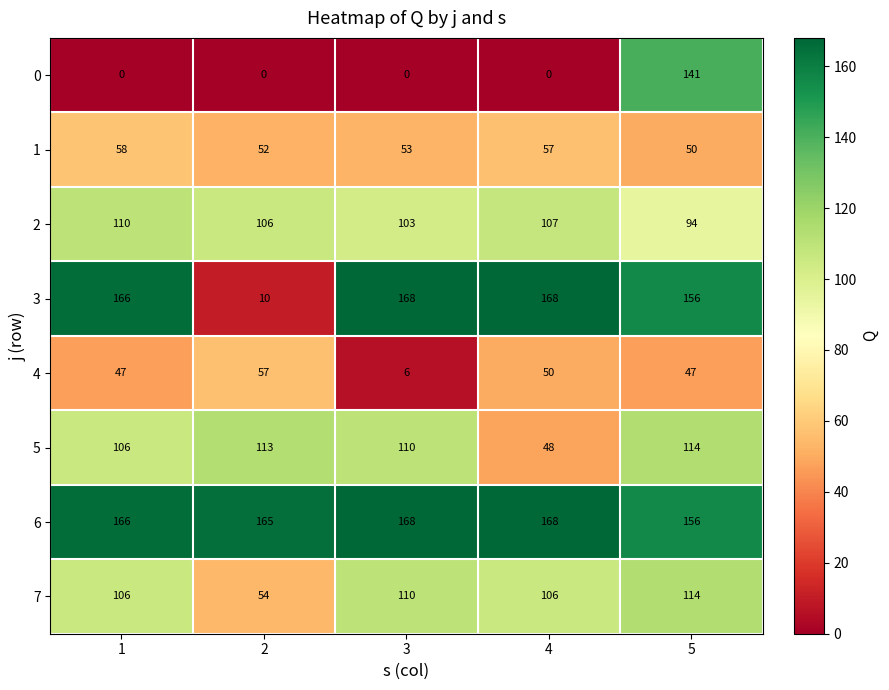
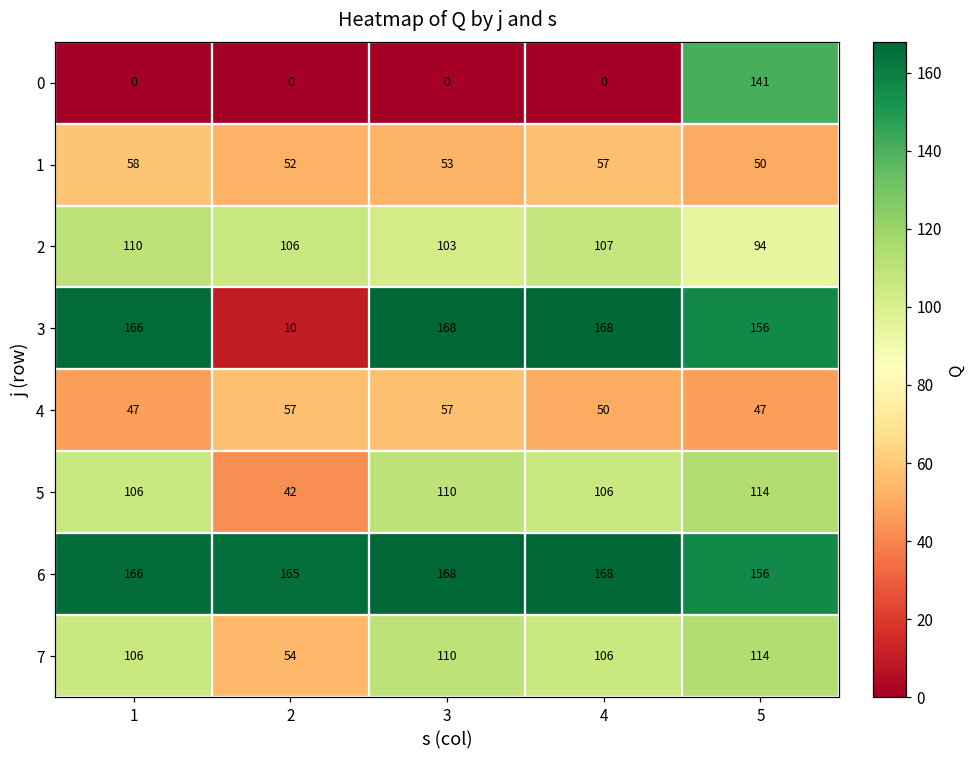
  {
    "0": {
      "1": 0,
      "2": 0,
      "3": 0,
      "4": 0,
      "5": 141
    },
    "1": {
      "1": 58,
      "2": 52,
      "3": 53,
      "4": 57,
      "5": 50
    },
    "2": {
      "1": 110,
      "2": 106,
      "3": 103,
      "4": 107,
      "5": 94
    },
    "3": {
      "1": 166,
      "2": 10,
      "3": 168,
      "4": 168,
      "5": 156
    },
    "4": {
      "1": 47,
      "2": 57,
-     "3": 6,
+     "3": 57,
      "4": 50,
      "5": 47
    },
    "5": {
      "1": 106,
-     "2": 113,
+     "2": 42,
      "3": 110,
-     "4": 48,
+     "4": 106,
      "5": 114
    },
    "6": {
      "1": 166,
      "2": 165,
      "3": 168,
      "4": 168,
      "5": 156
    },
    "7": {
      "1": 106,
      "2": 54,
      "3": 110,
      "4": 106,
      "5": 114
    }
  }
